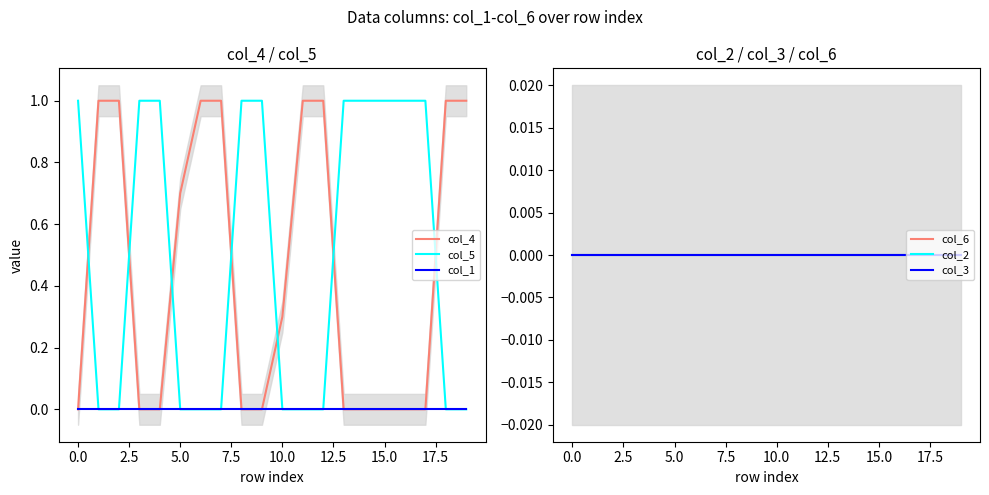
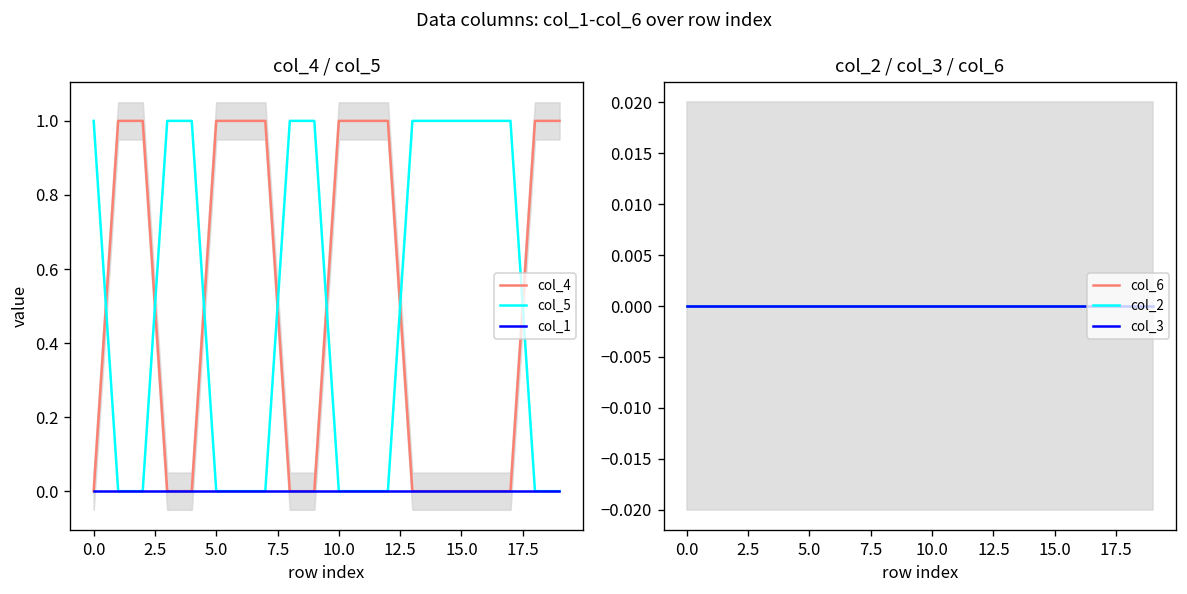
  {
    "col_4 / col_5": {
      "col_4": {
-       "5.0": 0.7,
-       "10.0": 0.3
+       "5.0": 1.0,
+       "10.0": 1.0
      },
      "col_5": {
        "0.0": 1.0,
        "15.0": 1.0
      }
    },
    "col_2 / col_3 / col_6": {
      "col_3": {
        "0.0": 0.000,
        "5.0": 0.000,
        "10.0": 0.000,
        "15.0": 0.000
      }
    }
  }
